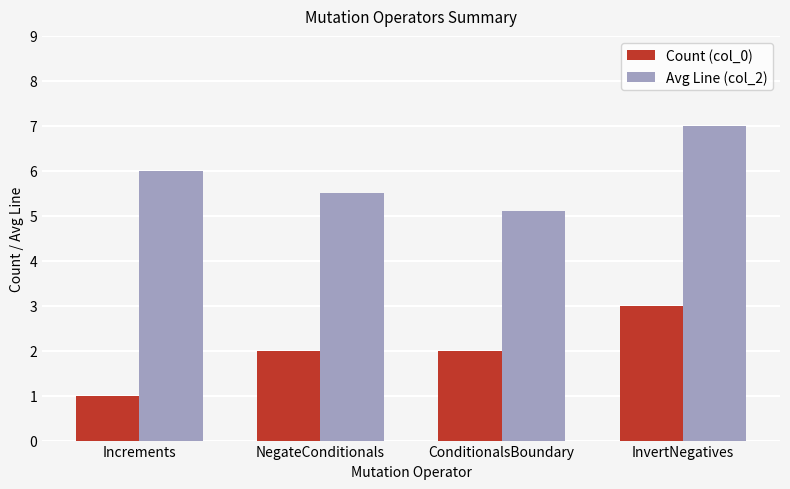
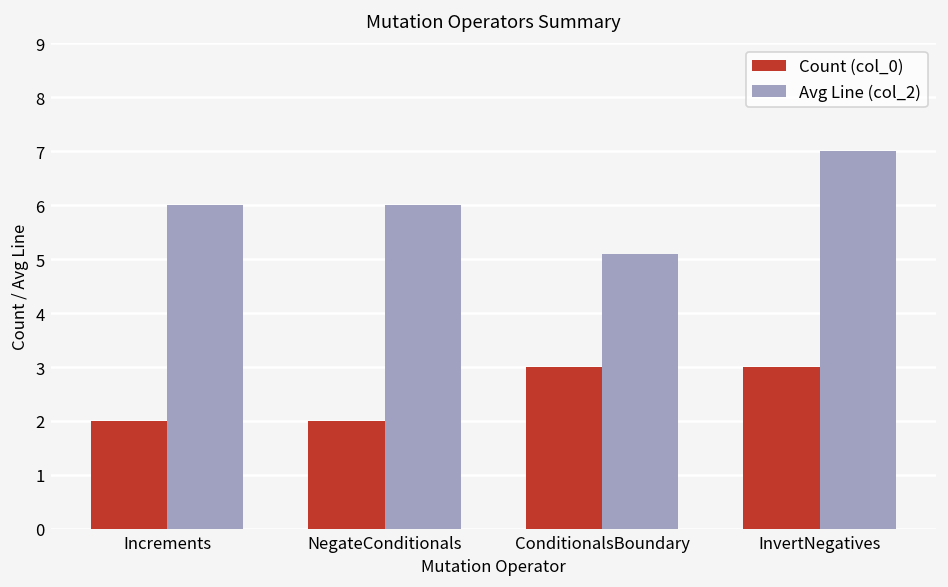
  {
    "Count (col_0)": {
-     "Increments": 1,
+     "Increments": 2,
      "NegateConditionals": 2,
-     "ConditionalsBoundary": 2,
+     "ConditionalsBoundary": 3,
      "InvertNegatives": 3
    },
    "Avg Line (col_2)": {
      "Increments": 6.0,
-     "NegateConditionals": 5.5,
+     "NegateConditionals": 6.0,
      "ConditionalsBoundary": 5.1,
      "InvertNegatives": 7.0
    }
  }
